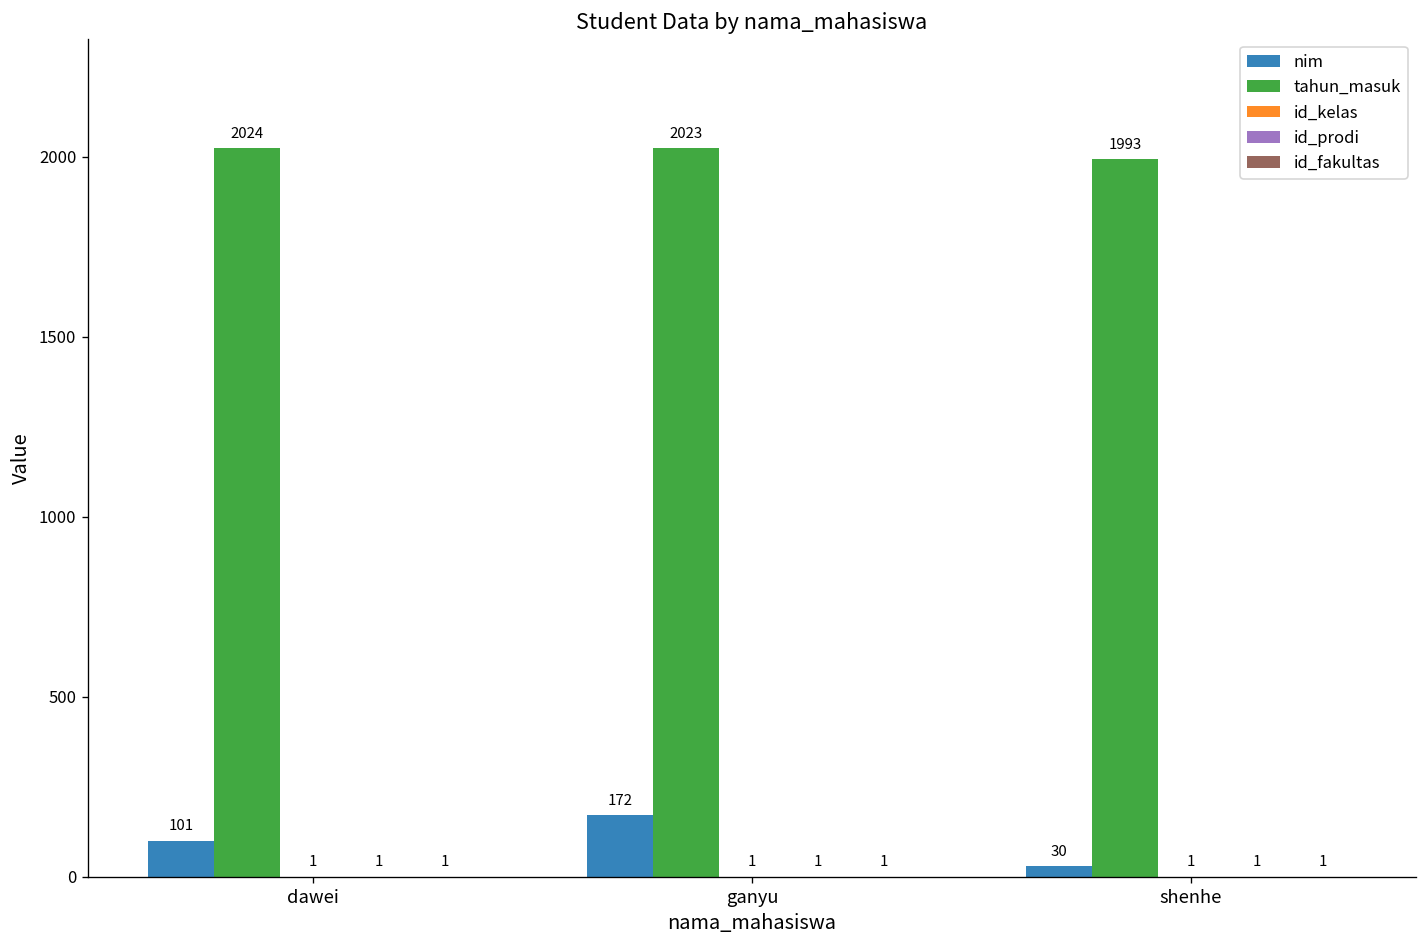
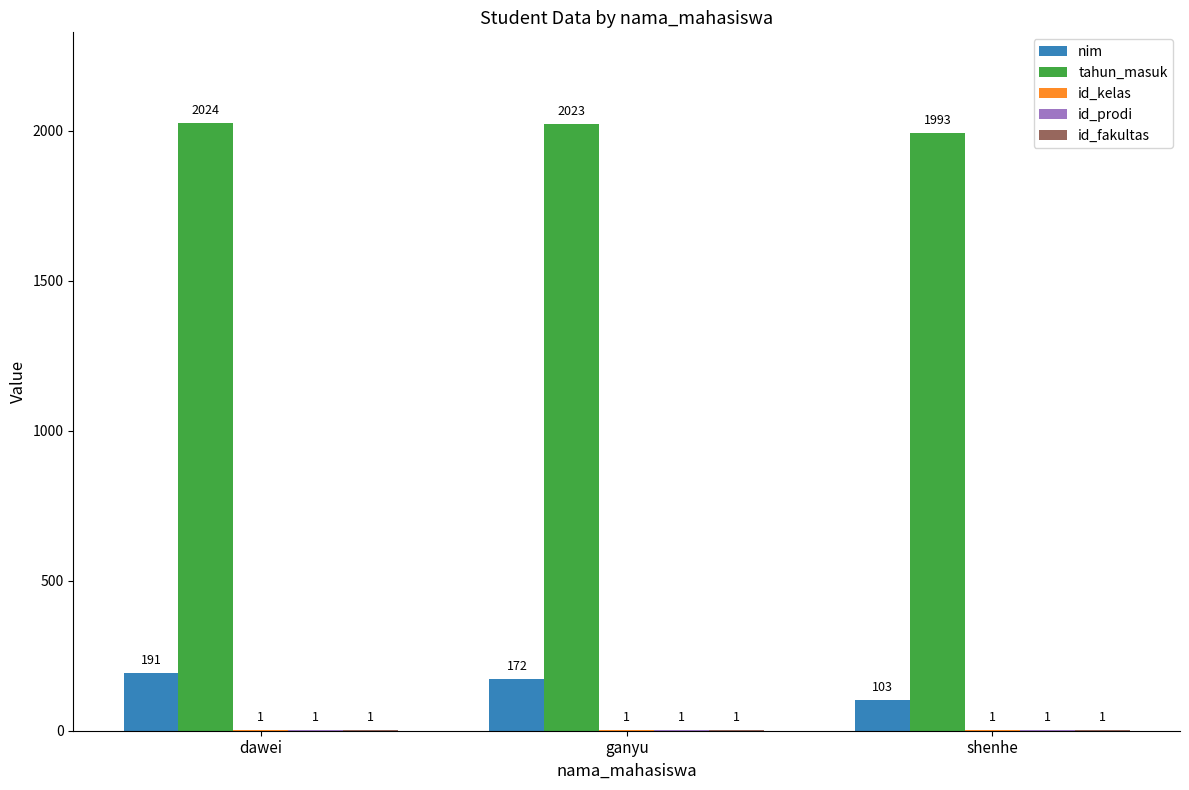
  {
    "nim": {
-     "dawei": 101,
+     "dawei": 191,
      "ganyu": 172,
-     "shenhe": 30
+     "shenhe": 103
    },
    "tahun_masuk": {
      "dawei": 2024,
      "ganyu": 2023,
      "shenhe": 1993
    },
    "id_kelas": {
      "dawei": 1,
      "ganyu": 1,
      "shenhe": 1
    },
    "id_prodi": {
      "dawei": 1,
      "ganyu": 1,
      "shenhe": 1
    },
    "id_fakultas": {
      "dawei": 1,
      "ganyu": 1,
      "shenhe": 1
    }
  }
